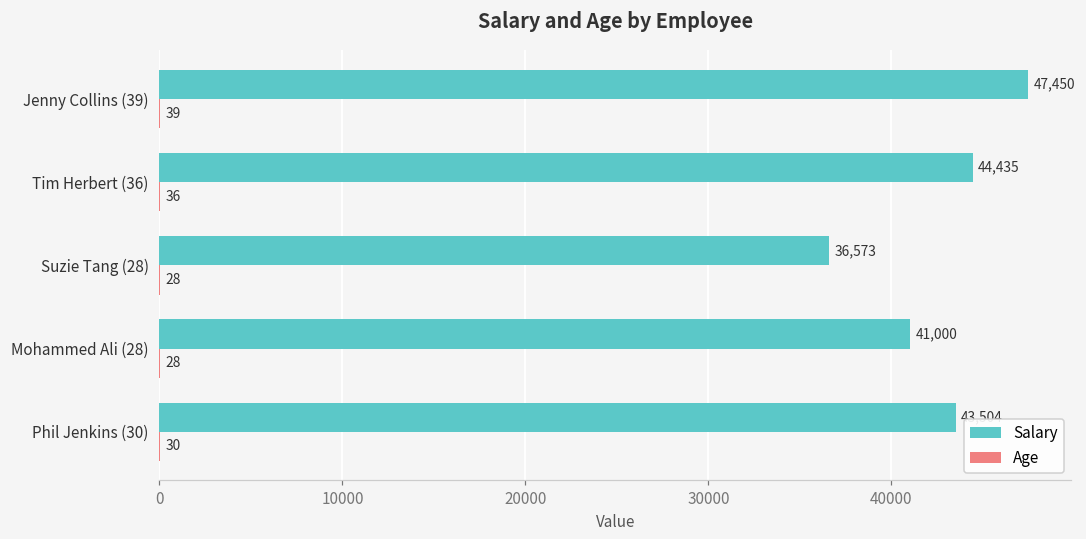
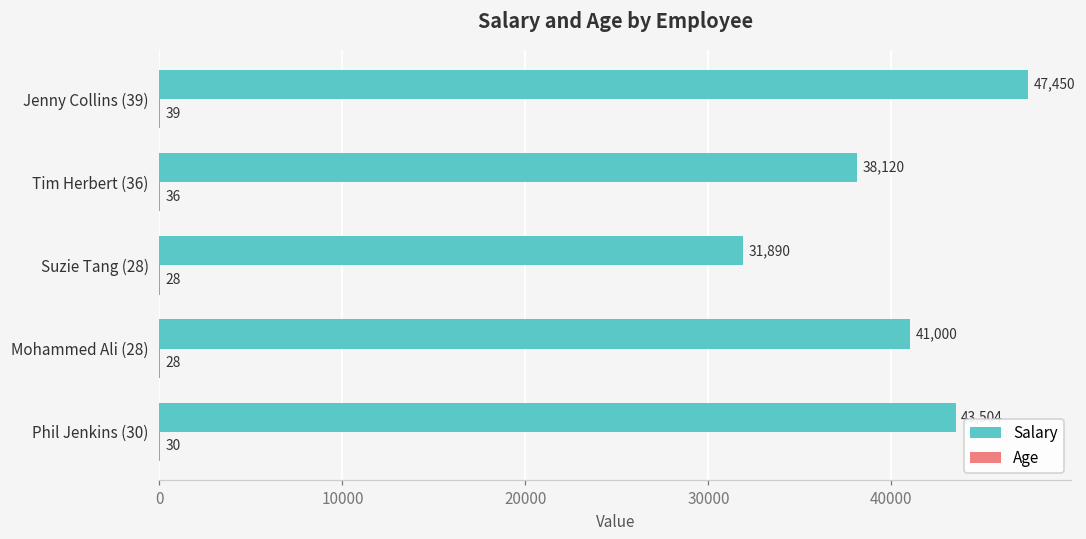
  {
    "Salary": {
      "Jenny Collins (39)": "47,450",
-     "Tim Herbert (36)": "44,435",
-     "Suzie Tang (28)": "36,573",
+     "Tim Herbert (36)": "38,120",
+     "Suzie Tang (28)": "31,890",
      "Mohammed Ali (28)": "41,000"
    },
    "Age": {
      "Jenny Collins (39)": "39",
      "Tim Herbert (36)": "36",
      "Suzie Tang (28)": "28",
      "Mohammed Ali (28)": "28",
      "Phil Jenkins (30)": "30"
    }
  }
